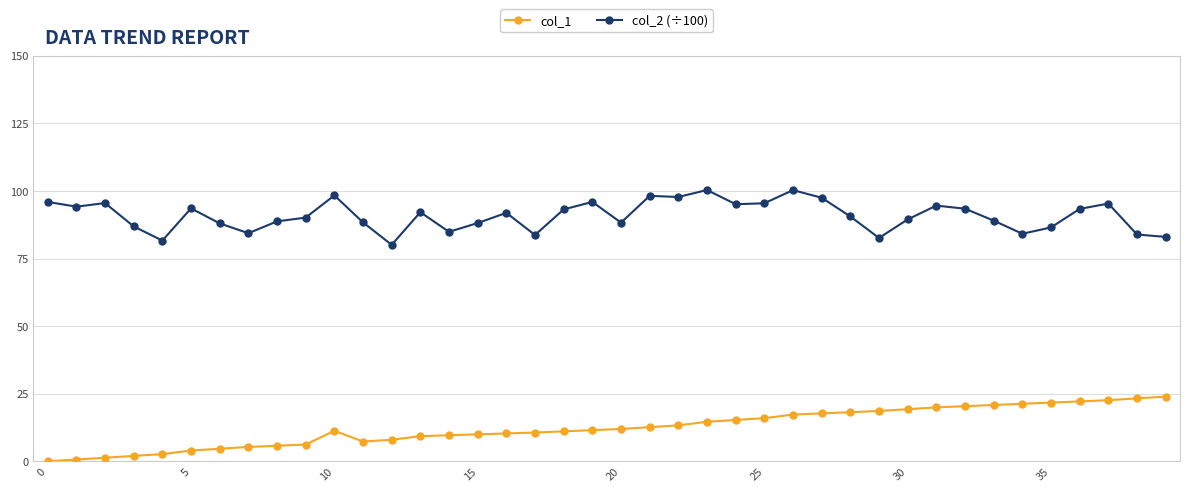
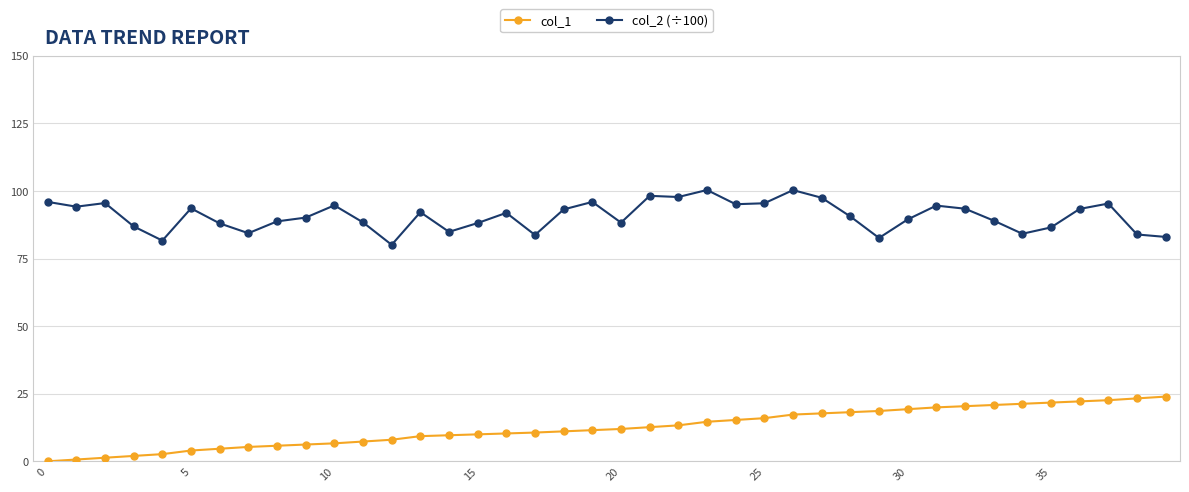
  {
    "col_1": {
      "0": 0,
      "5": 4,
-     "10": 11,
+     "10": 7,
      "15": 10,
      "20": 12,
      "25": 16,
      "30": 19,
      "35": 22
    },
    "col_2 (÷100)": {
      "0": 96,
      "5": 94,
-     "10": 98,
+     "10": 95,
      "15": 88,
      "20": 88,
      "25": 95,
      "30": 89,
      "35": 87
    }
  }
